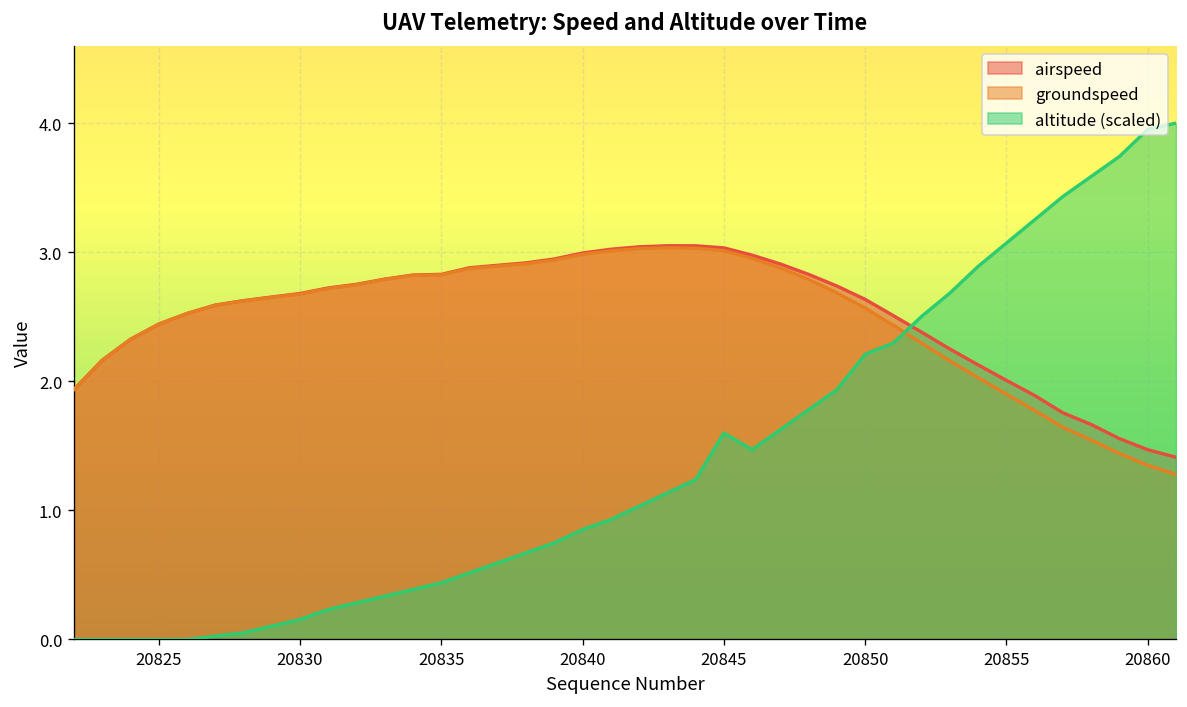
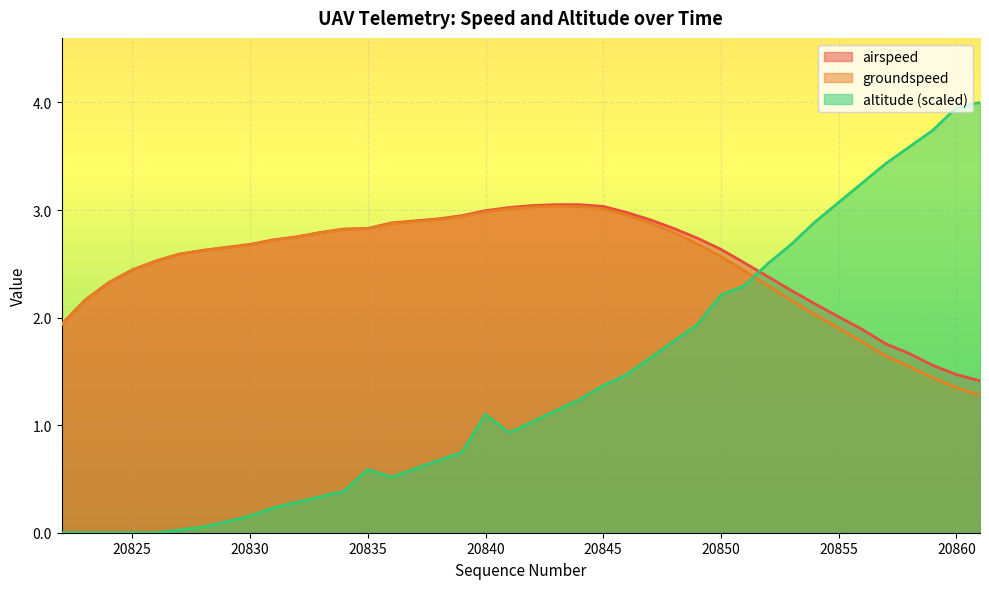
  {
    "altitude (scaled)": {
      "20825": 0.00,
      "20830": 0.15,
-     "20835": 0.44,
-     "20840": 0.85,
-     "20845": 1.60,
+     "20835": 0.59,
+     "20840": 1.10,
+     "20845": 1.37,
      "20850": 2.21,
      "20855": 3.07
    }
  }
